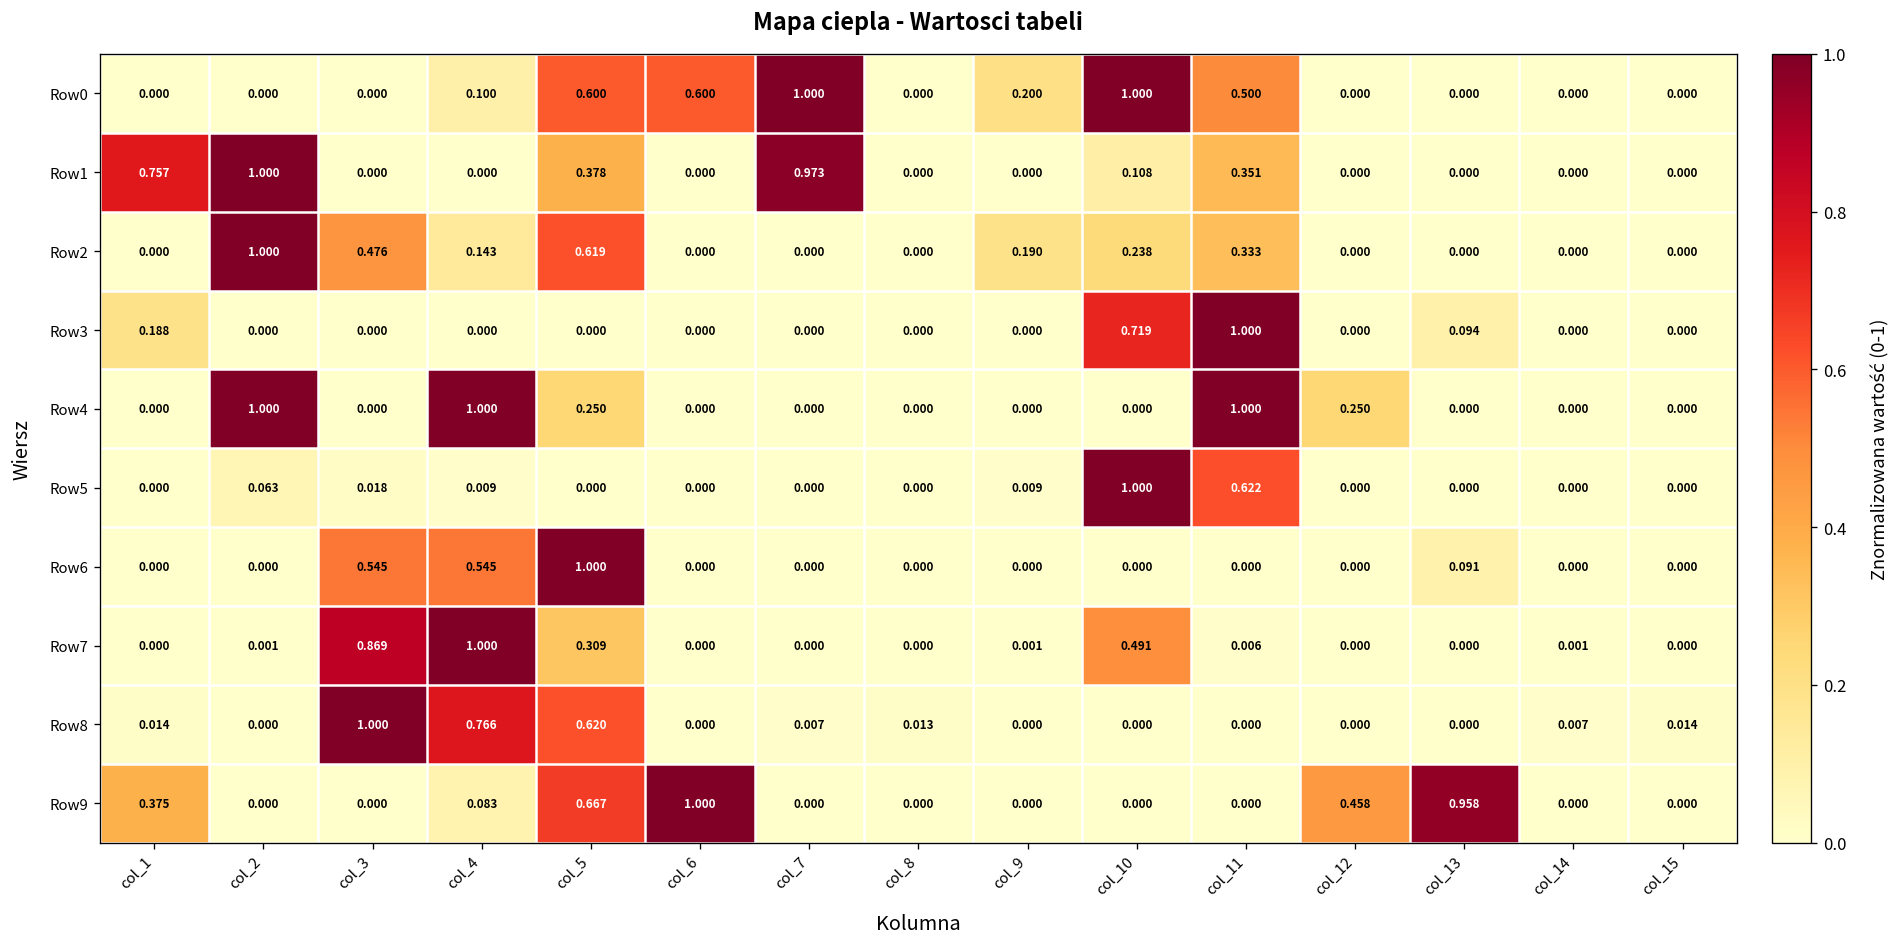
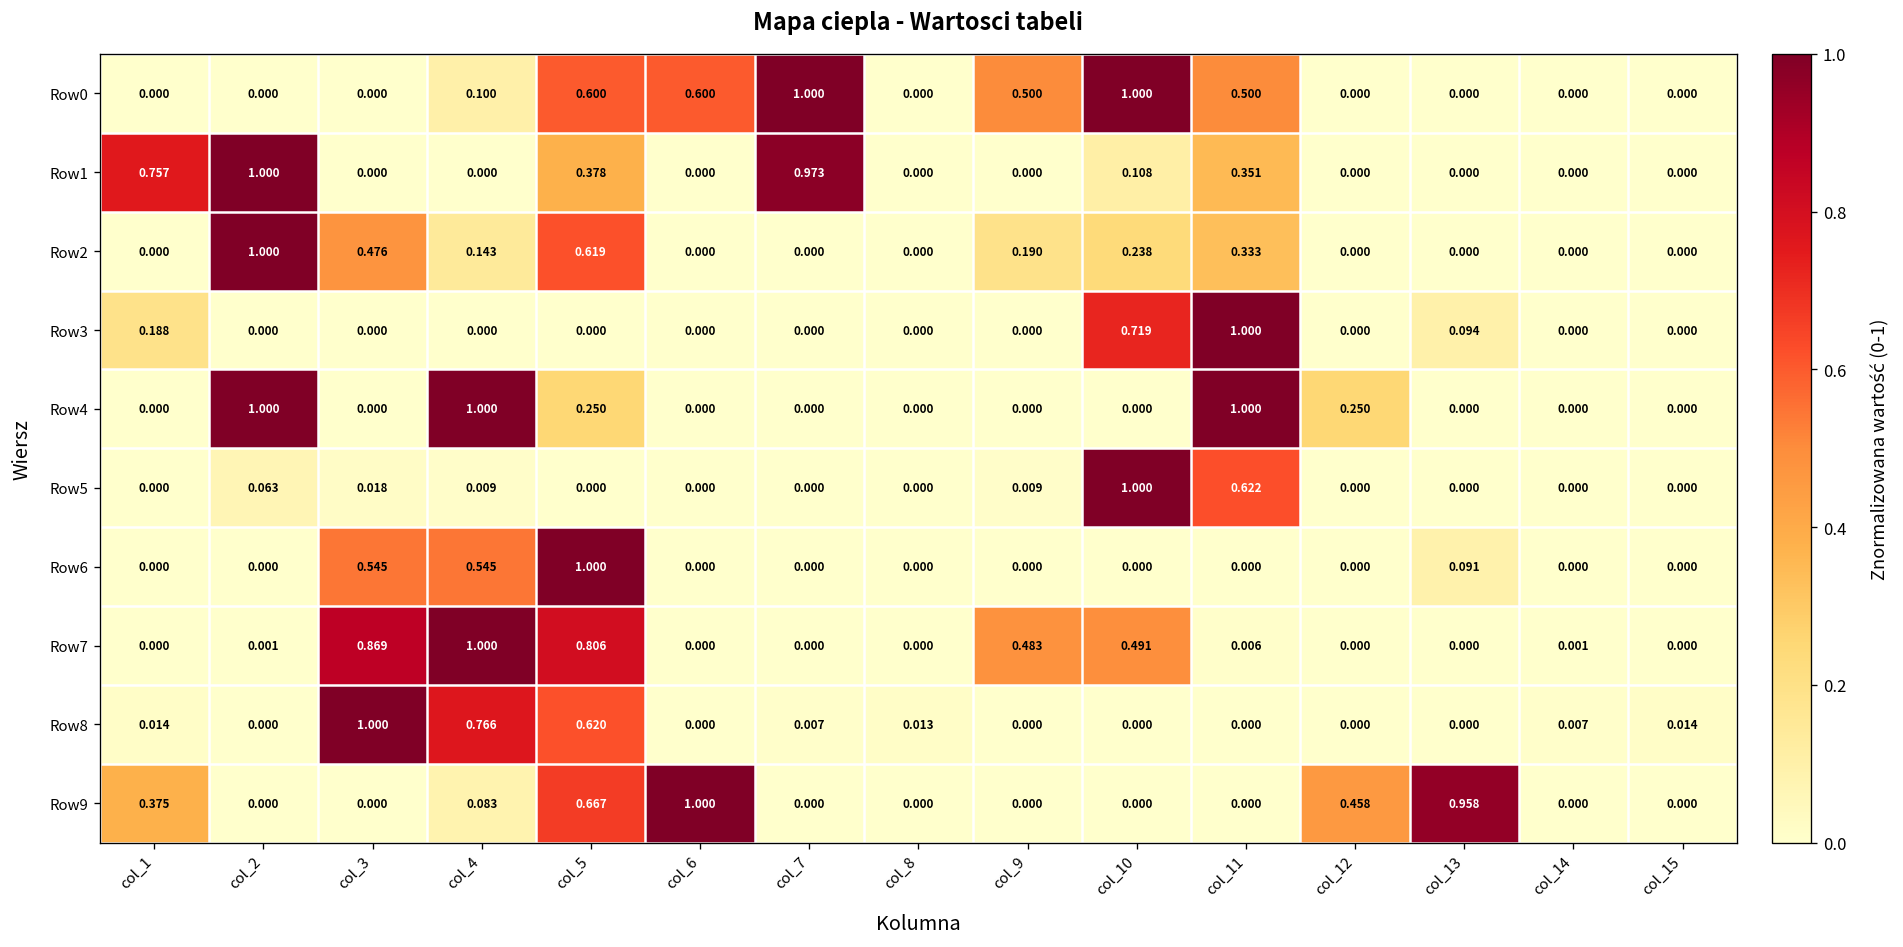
  {
    "Row0": {
      "col_1": 0.000,
      "col_2": 0.000,
      "col_3": 0.000,
      "col_4": 0.100,
      "col_5": 0.600,
      "col_6": 0.600,
      "col_7": 1.000,
      "col_8": 0.000,
-     "col_9": 0.200,
+     "col_9": 0.500,
      "col_10": 1.000,
      "col_11": 0.500,
      "col_12": 0.000,
      "col_13": 0.000,
      "col_14": 0.000,
      "col_15": 0.000
    },
    "Row1": {
      "col_1": 0.757,
      "col_2": 1.000,
      "col_3": 0.000,
      "col_4": 0.000,
      "col_5": 0.378,
      "col_6": 0.000,
      "col_7": 0.973,
      "col_8": 0.000,
      "col_9": 0.000,
      "col_10": 0.108,
      "col_11": 0.351,
      "col_12": 0.000,
      "col_13": 0.000,
      "col_14": 0.000,
      "col_15": 0.000
    },
    "Row2": {
      "col_1": 0.000,
      "col_2": 1.000,
      "col_3": 0.476,
      "col_4": 0.143,
      "col_5": 0.619,
      "col_6": 0.000,
      "col_7": 0.000,
      "col_8": 0.000,
      "col_9": 0.190,
      "col_10": 0.238,
      "col_11": 0.333,
      "col_12": 0.000,
      "col_13": 0.000,
      "col_14": 0.000,
      "col_15": 0.000
    },
    "Row3": {
      "col_1": 0.188,
      "col_2": 0.000,
      "col_3": 0.000,
      "col_4": 0.000,
      "col_5": 0.000,
      "col_6": 0.000,
      "col_7": 0.000,
      "col_8": 0.000,
      "col_9": 0.000,
      "col_10": 0.719,
      "col_11": 1.000,
      "col_12": 0.000,
      "col_13": 0.094,
      "col_14": 0.000,
      "col_15": 0.000
    },
    "Row4": {
      "col_1": 0.000,
      "col_2": 1.000,
      "col_3": 0.000,
      "col_4": 1.000,
      "col_5": 0.250,
      "col_6": 0.000,
      "col_7": 0.000,
      "col_8": 0.000,
      "col_9": 0.000,
      "col_10": 0.000,
      "col_11": 1.000,
      "col_12": 0.250,
      "col_13": 0.000,
      "col_14": 0.000,
      "col_15": 0.000
    },
    "Row5": {
      "col_1": 0.000,
      "col_2": 0.063,
      "col_3": 0.018,
      "col_4": 0.009,
      "col_5": 0.000,
      "col_6": 0.000,
      "col_7": 0.000,
      "col_8": 0.000,
      "col_9": 0.009,
      "col_10": 1.000,
      "col_11": 0.622,
      "col_12": 0.000,
      "col_13": 0.000,
      "col_14": 0.000,
      "col_15": 0.000
    },
    "Row6": {
      "col_1": 0.000,
      "col_2": 0.000,
      "col_3": 0.545,
      "col_4": 0.545,
      "col_5": 1.000,
      "col_6": 0.000,
      "col_7": 0.000,
      "col_8": 0.000,
      "col_9": 0.000,
      "col_10": 0.000,
      "col_11": 0.000,
      "col_12": 0.000,
      "col_13": 0.091,
      "col_14": 0.000,
      "col_15": 0.000
    },
    "Row7": {
      "col_1": 0.000,
      "col_2": 0.001,
      "col_3": 0.869,
      "col_4": 1.000,
-     "col_5": 0.309,
+     "col_5": 0.806,
      "col_6": 0.000,
      "col_7": 0.000,
      "col_8": 0.000,
-     "col_9": 0.001,
+     "col_9": 0.483,
      "col_10": 0.491,
      "col_11": 0.006,
      "col_12": 0.000,
      "col_13": 0.000,
      "col_14": 0.001,
      "col_15": 0.000
    },
    "Row8": {
      "col_1": 0.014,
      "col_2": 0.000,
      "col_3": 1.000,
      "col_4": 0.766,
      "col_5": 0.620,
      "col_6": 0.000,
      "col_7": 0.007,
      "col_8": 0.013,
      "col_9": 0.000,
      "col_10": 0.000,
      "col_11": 0.000,
      "col_12": 0.000,
      "col_13": 0.000,
      "col_14": 0.007,
      "col_15": 0.014
    },
    "Row9": {
      "col_1": 0.375,
      "col_2": 0.000,
      "col_3": 0.000,
      "col_4": 0.083,
      "col_5": 0.667,
      "col_6": 1.000,
      "col_7": 0.000,
      "col_8": 0.000,
      "col_9": 0.000,
      "col_10": 0.000,
      "col_11": 0.000,
      "col_12": 0.458,
      "col_13": 0.958,
      "col_14": 0.000,
      "col_15": 0.000
    }
  }
